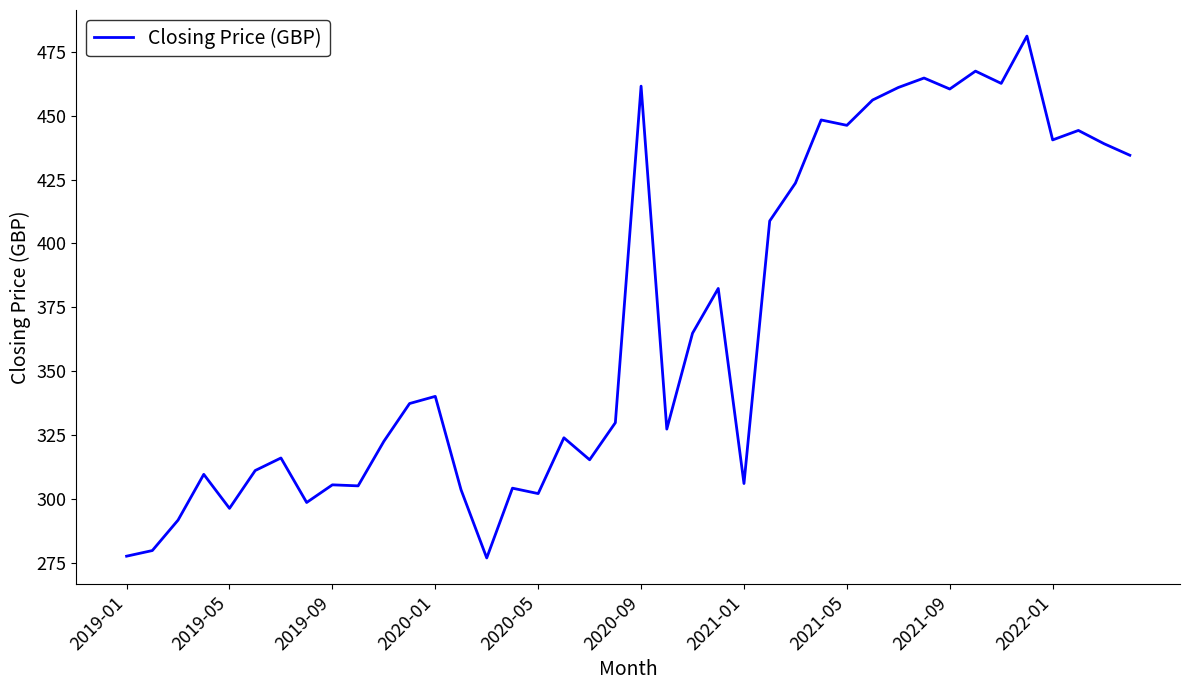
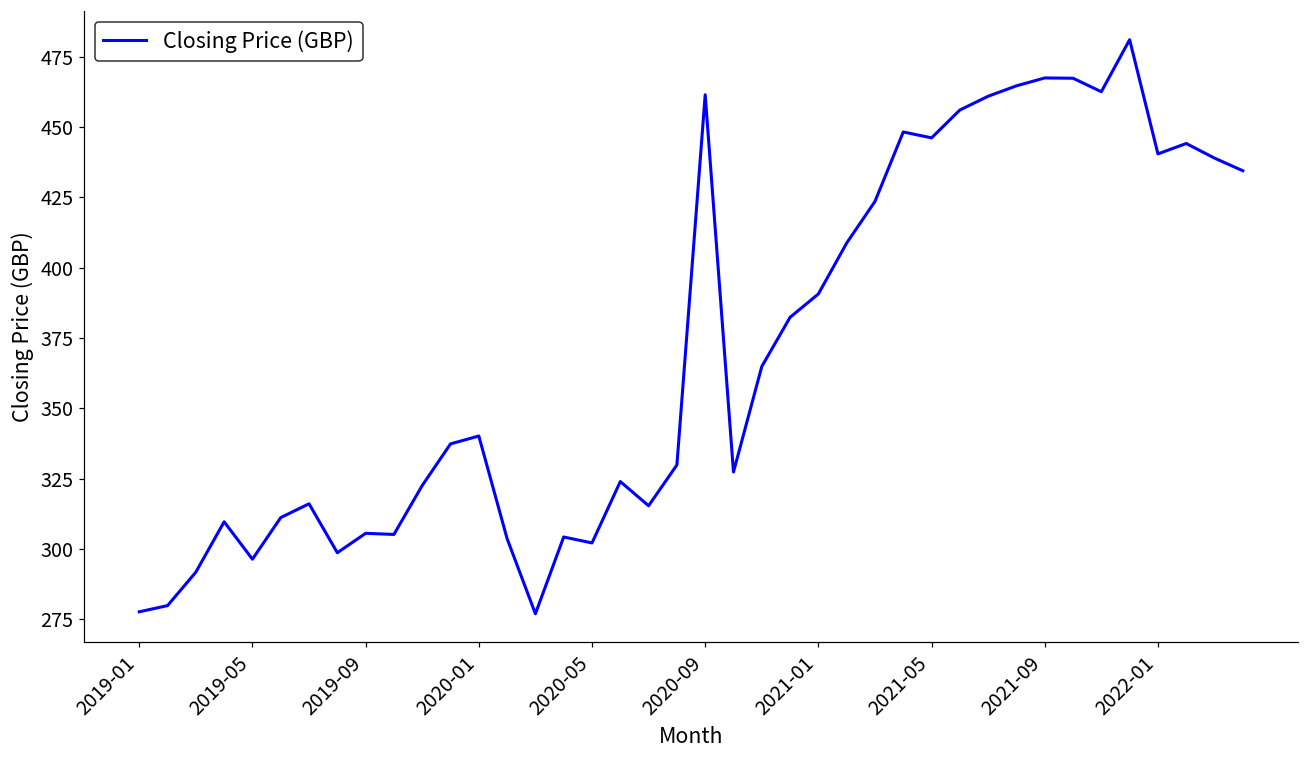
  {
    "2019-01": 278,
    "2019-05": 296,
    "2019-09": 306,
    "2020-01": 340,
    "2020-05": 302,
    "2020-09": 462,
-   "2021-01": 306,
+   "2021-01": 391,
    "2021-05": 446,
-   "2021-09": 460,
+   "2021-09": 468,
    "2022-01": 441
  }
